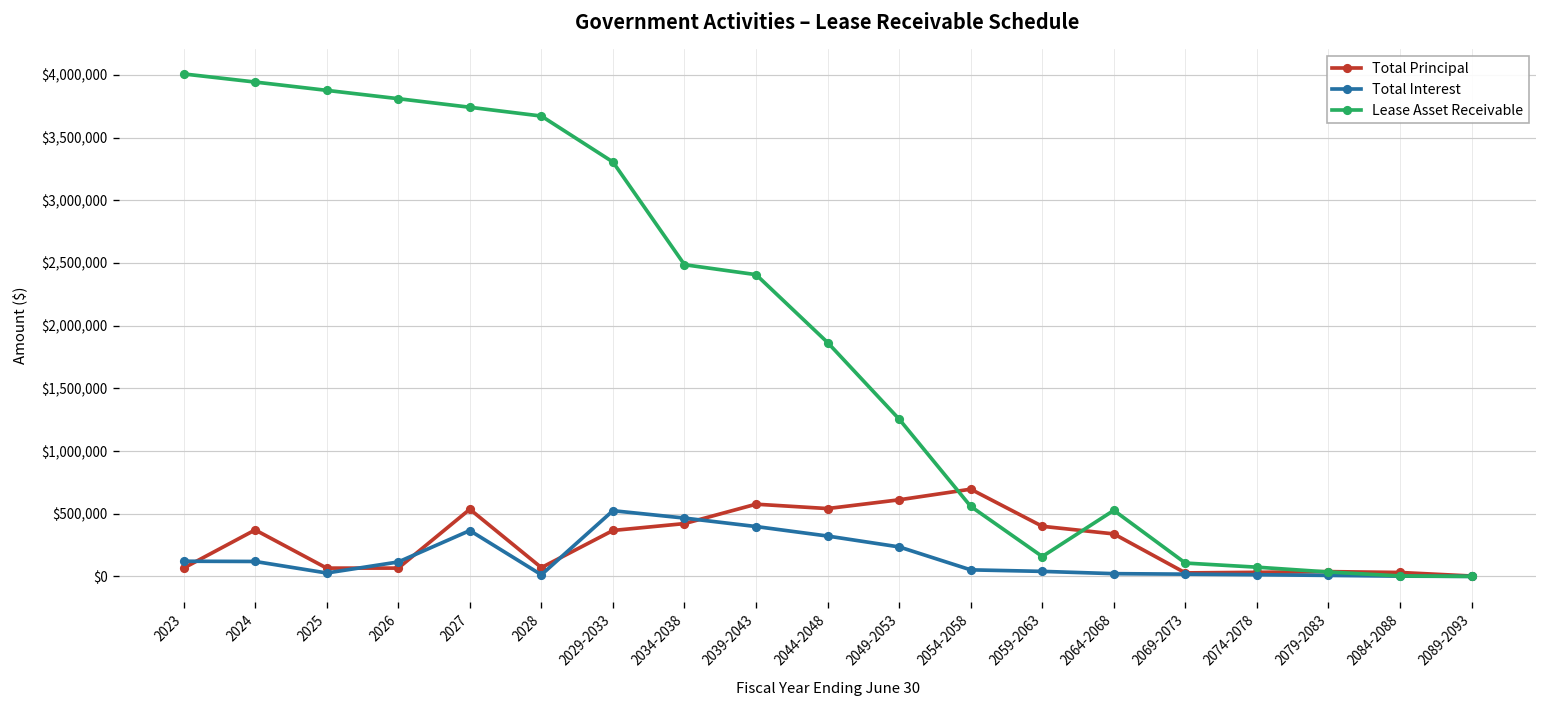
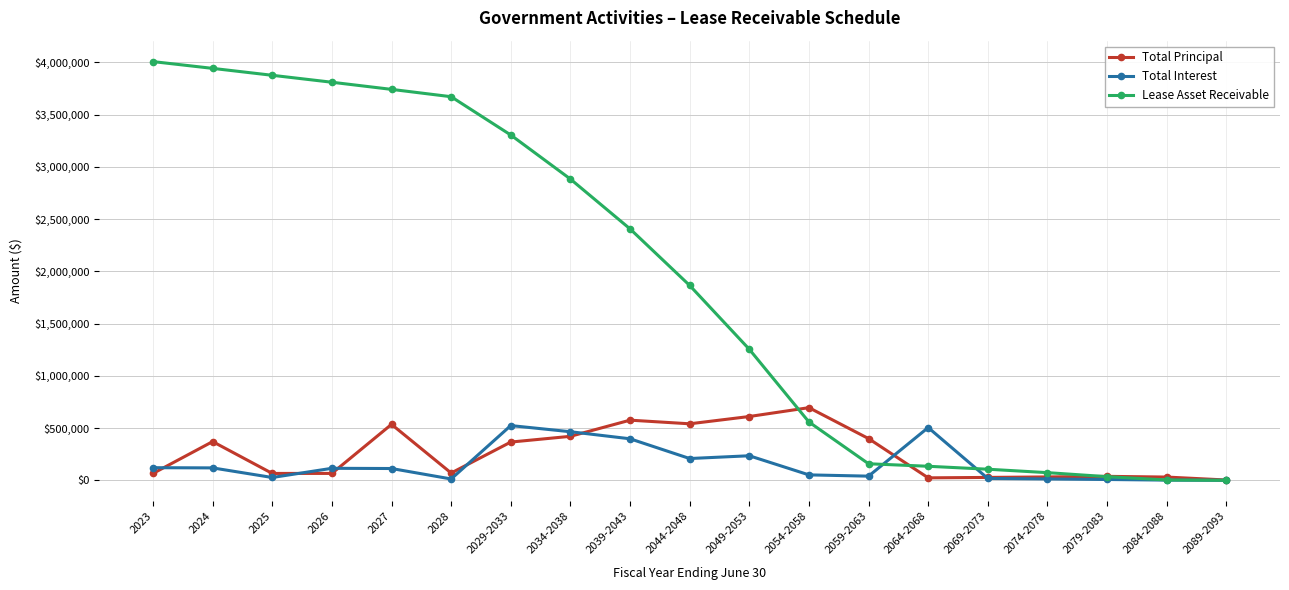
  {
    "Total Principal": {
      "2023": "$70,000",
      "2024": "$370,000",
      "2025": "$70,000",
      "2026": "$70,000",
      "2027": "$540,000",
      "2028": "$70,000",
      "2029-2033": "$370,000",
      "2034-2038": "$420,000",
      "2039-2043": "$580,000",
      "2044-2048": "$540,000",
      "2049-2053": "$610,000",
      "2054-2058": "$700,000",
      "2059-2063": "$400,000",
-     "2064-2068": "$340,000",
+     "2064-2068": "$20,000",
      "2084-2088": "$30,000"
    },
    "Total Interest": {
      "2023": "$120,000",
      "2024": "$120,000",
      "2025": "$30,000",
      "2026": "$120,000",
-     "2027": "$370,000",
+     "2027": "$110,000",
      "2028": "$10,000",
      "2029-2033": "$520,000",
      "2034-2038": "$470,000",
      "2039-2043": "$400,000",
-     "2044-2048": "$320,000",
+     "2044-2048": "$210,000",
      "2049-2053": "$240,000",
      "2054-2058": "$50,000",
      "2059-2063": "$40,000",
-     "2064-2068": "$20,000",
+     "2064-2068": "$510,000",
      "2079-2083": "$10,000"
    },
    "Lease Asset Receivable": {
      "2023": "$4,010,000",
      "2024": "$3,940,000",
      "2025": "$3,880,000",
      "2026": "$3,810,000",
      "2027": "$3,740,000",
      "2028": "$3,670,000",
      "2029-2033": "$3,300,000",
-     "2034-2038": "$2,490,000",
+     "2034-2038": "$2,880,000",
      "2039-2043": "$2,410,000",
      "2044-2048": "$1,870,000",
      "2049-2053": "$1,250,000",
      "2054-2058": "$560,000",
      "2059-2063": "$160,000",
-     "2064-2068": "$530,000",
+     "2064-2068": "$130,000",
      "2069-2073": "$110,000",
      "2074-2078": "$70,000"
    }
  }
